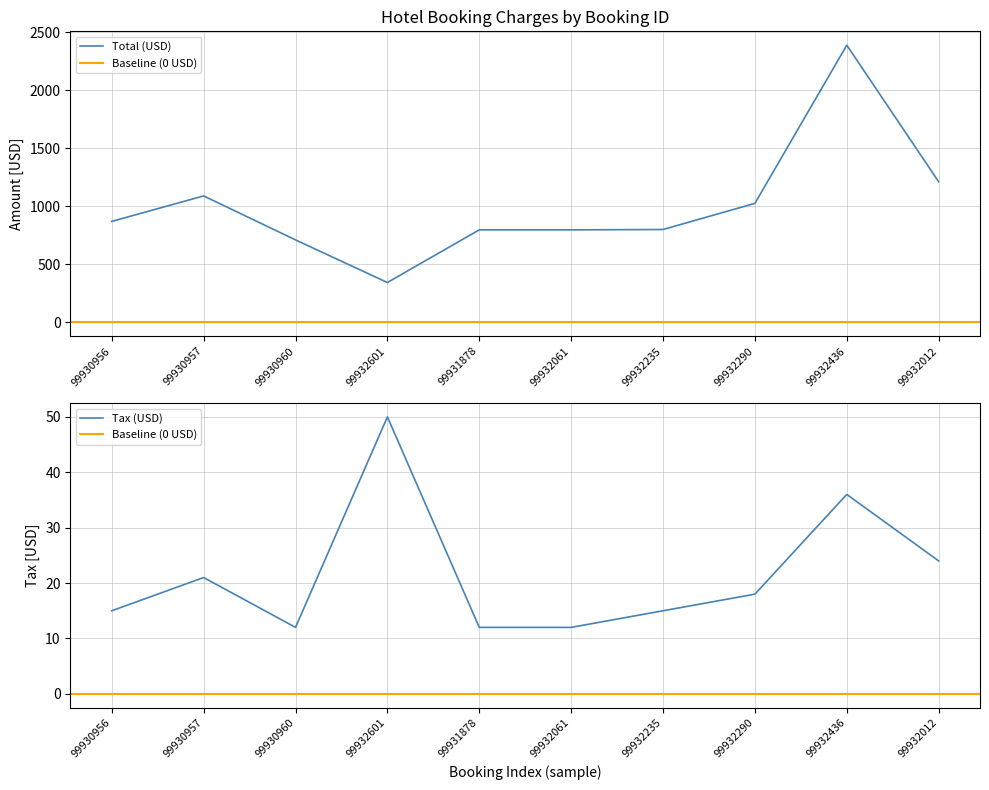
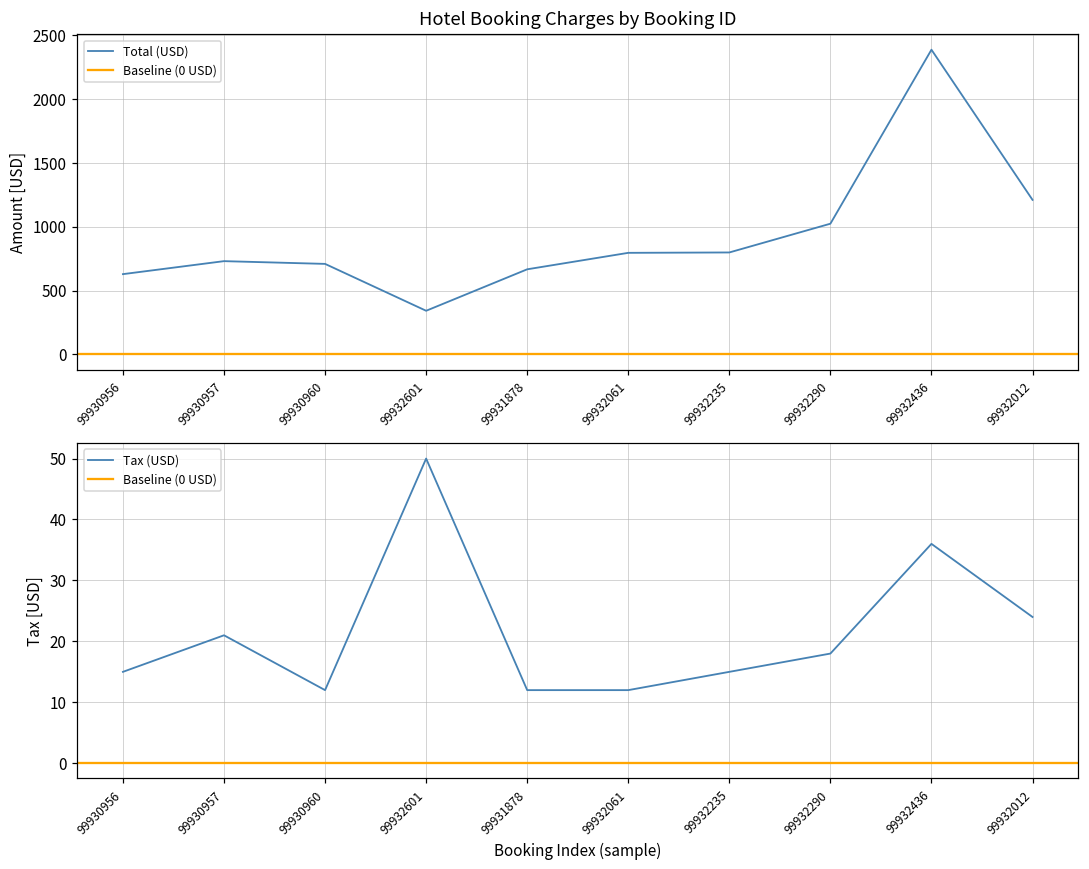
  {
    "Hotel Booking Charges by Booking ID": {
-     "99930956": 870,
-     "99930957": 1090,
+     "99930956": 630,
+     "99930957": 730,
      "99930960": 710,
      "99932601": 340,
-     "99931878": 800,
+     "99931878": 670,
      "99932061": 800,
      "99932235": 800,
      "99932290": 1020,
      "99932436": 2390,
      "99932012": 1210
    }
  }
